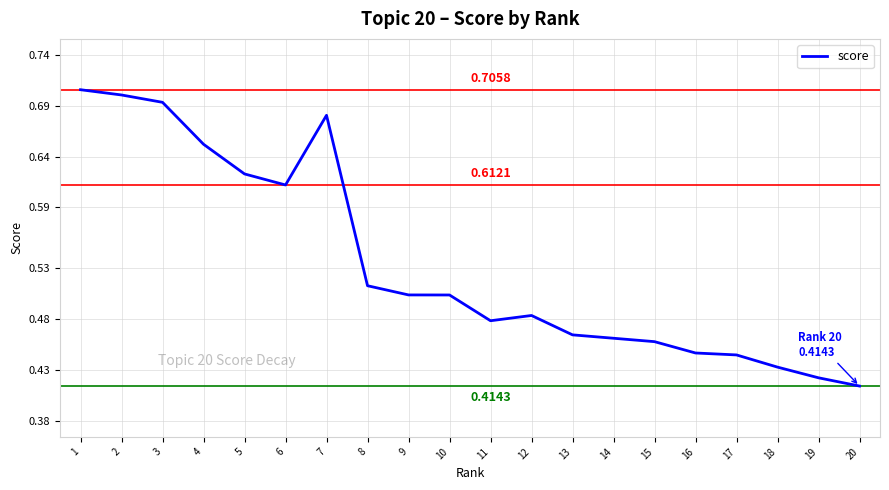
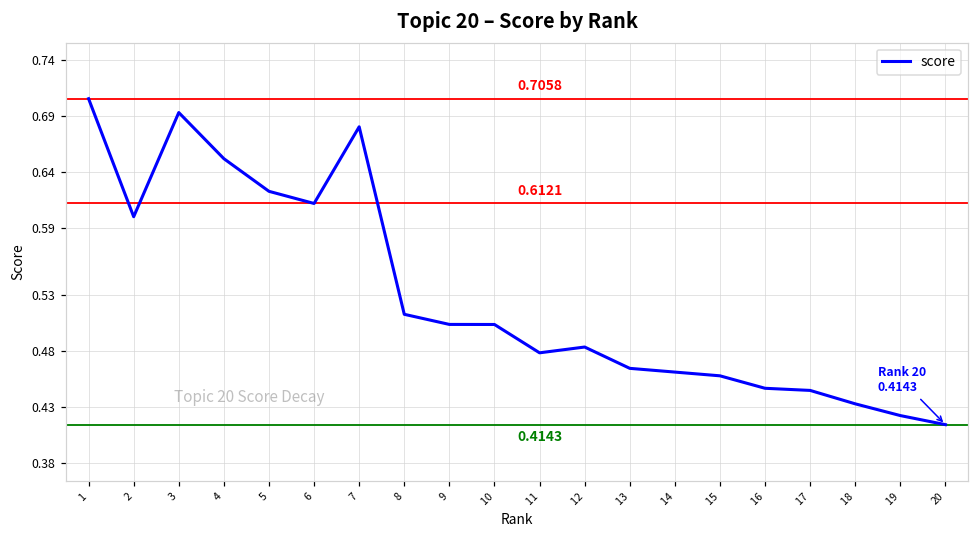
  {
    "1": 0.706,
-   "2": 0.701,
+   "2": 0.600,
    "3": 0.693,
    "4": 0.652,
    "5": 0.623,
    "6": 0.612,
    "7": 0.681,
    "8": 0.513,
    "9": 0.504,
    "10": 0.504,
    "11": 0.479,
    "12": 0.484,
    "13": 0.465,
    "14": 0.461,
    "15": 0.458,
    "16": 0.447,
    "17": 0.445,
    "18": 0.433,
    "20": 0.414
  }
